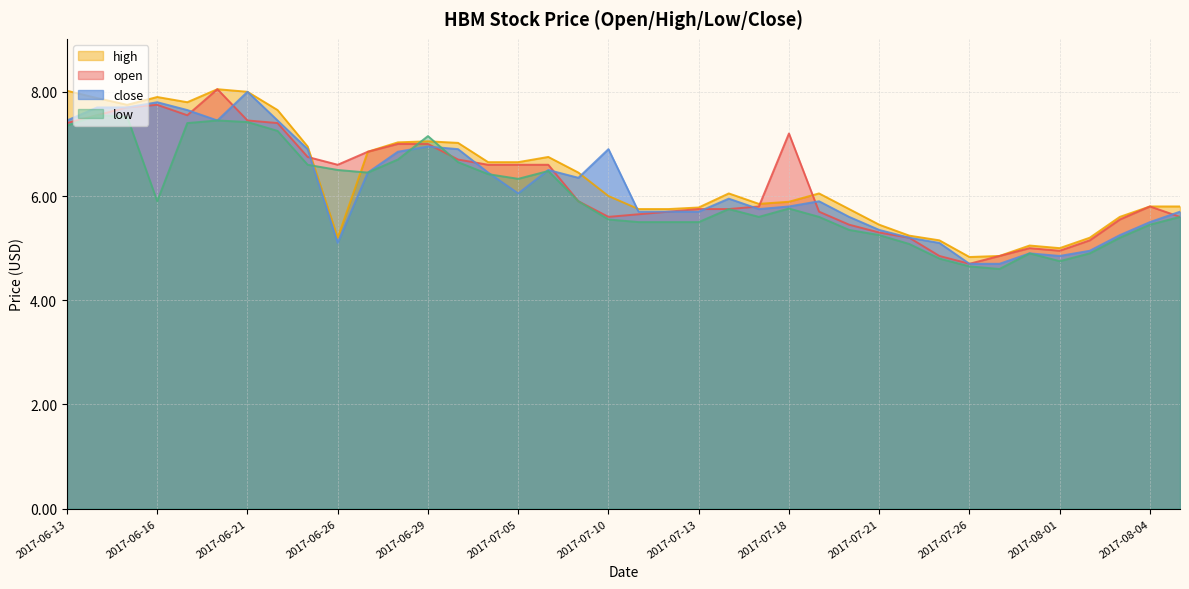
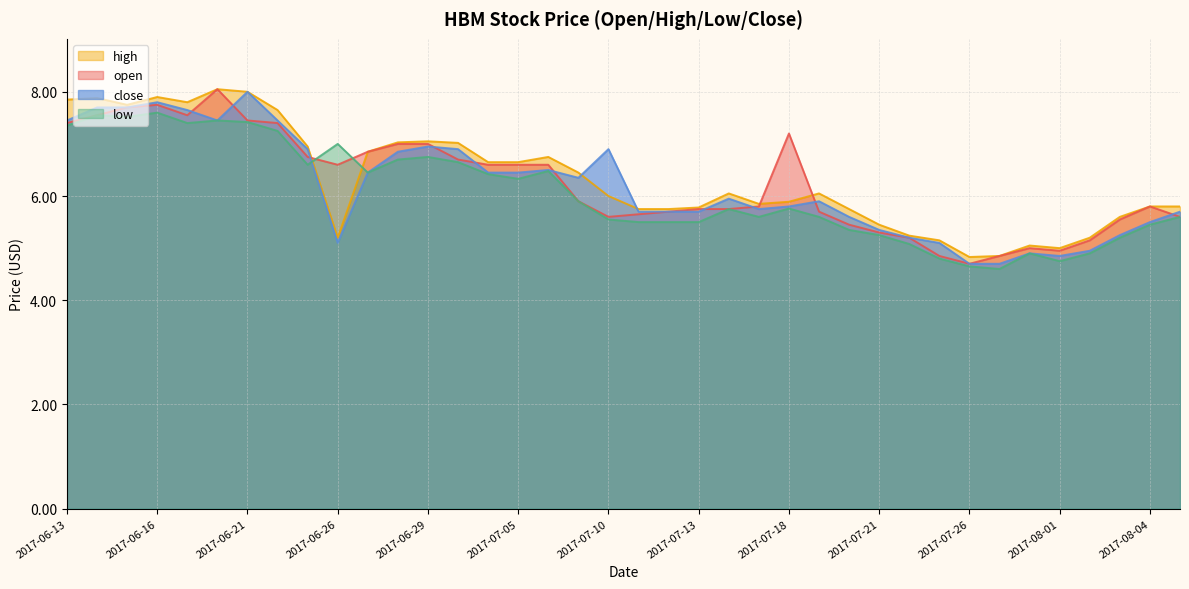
  {
    "high": {
-     "2017-06-13": 8.0,
+     "2017-06-13": 7.9,
      "2017-06-16": 7.9,
      "2017-06-26": 5.2,
      "2017-06-29": 7.1,
      "2017-07-05": 6.7,
      "2017-07-10": 6.0,
      "2017-07-18": 5.9,
      "2017-07-21": 5.5,
      "2017-07-26": 4.8,
      "2017-08-01": 5.0
    },
    "open": {
      "2017-06-13": 7.4,
      "2017-06-16": 7.8,
      "2017-06-26": 6.6,
      "2017-06-29": 7.0,
      "2017-07-05": 6.6,
      "2017-07-10": 5.6,
      "2017-07-18": 7.2,
      "2017-07-21": 5.3,
      "2017-08-01": 5.0
    },
    "close": {
      "2017-06-13": 7.5,
      "2017-06-16": 7.8,
      "2017-06-26": 5.1,
      "2017-06-29": 7.0,
-     "2017-07-05": 6.1,
+     "2017-07-05": 6.5,
      "2017-07-10": 6.9,
      "2017-07-13": 5.7,
      "2017-07-21": 5.4,
      "2017-08-01": 4.9,
      "2017-08-04": 5.5
    },
    "low": {
      "2017-06-13": 7.4,
-     "2017-06-16": 5.9,
-     "2017-06-26": 6.5,
-     "2017-06-29": 7.2,
+     "2017-06-16": 7.6,
+     "2017-06-26": 7.0,
+     "2017-06-29": 6.8,
      "2017-07-05": 6.3,
      "2017-07-10": 5.6,
      "2017-07-13": 5.5,
      "2017-07-21": 5.3,
      "2017-07-26": 4.7,
      "2017-08-01": 4.8,
      "2017-08-04": 5.5
    }
  }
